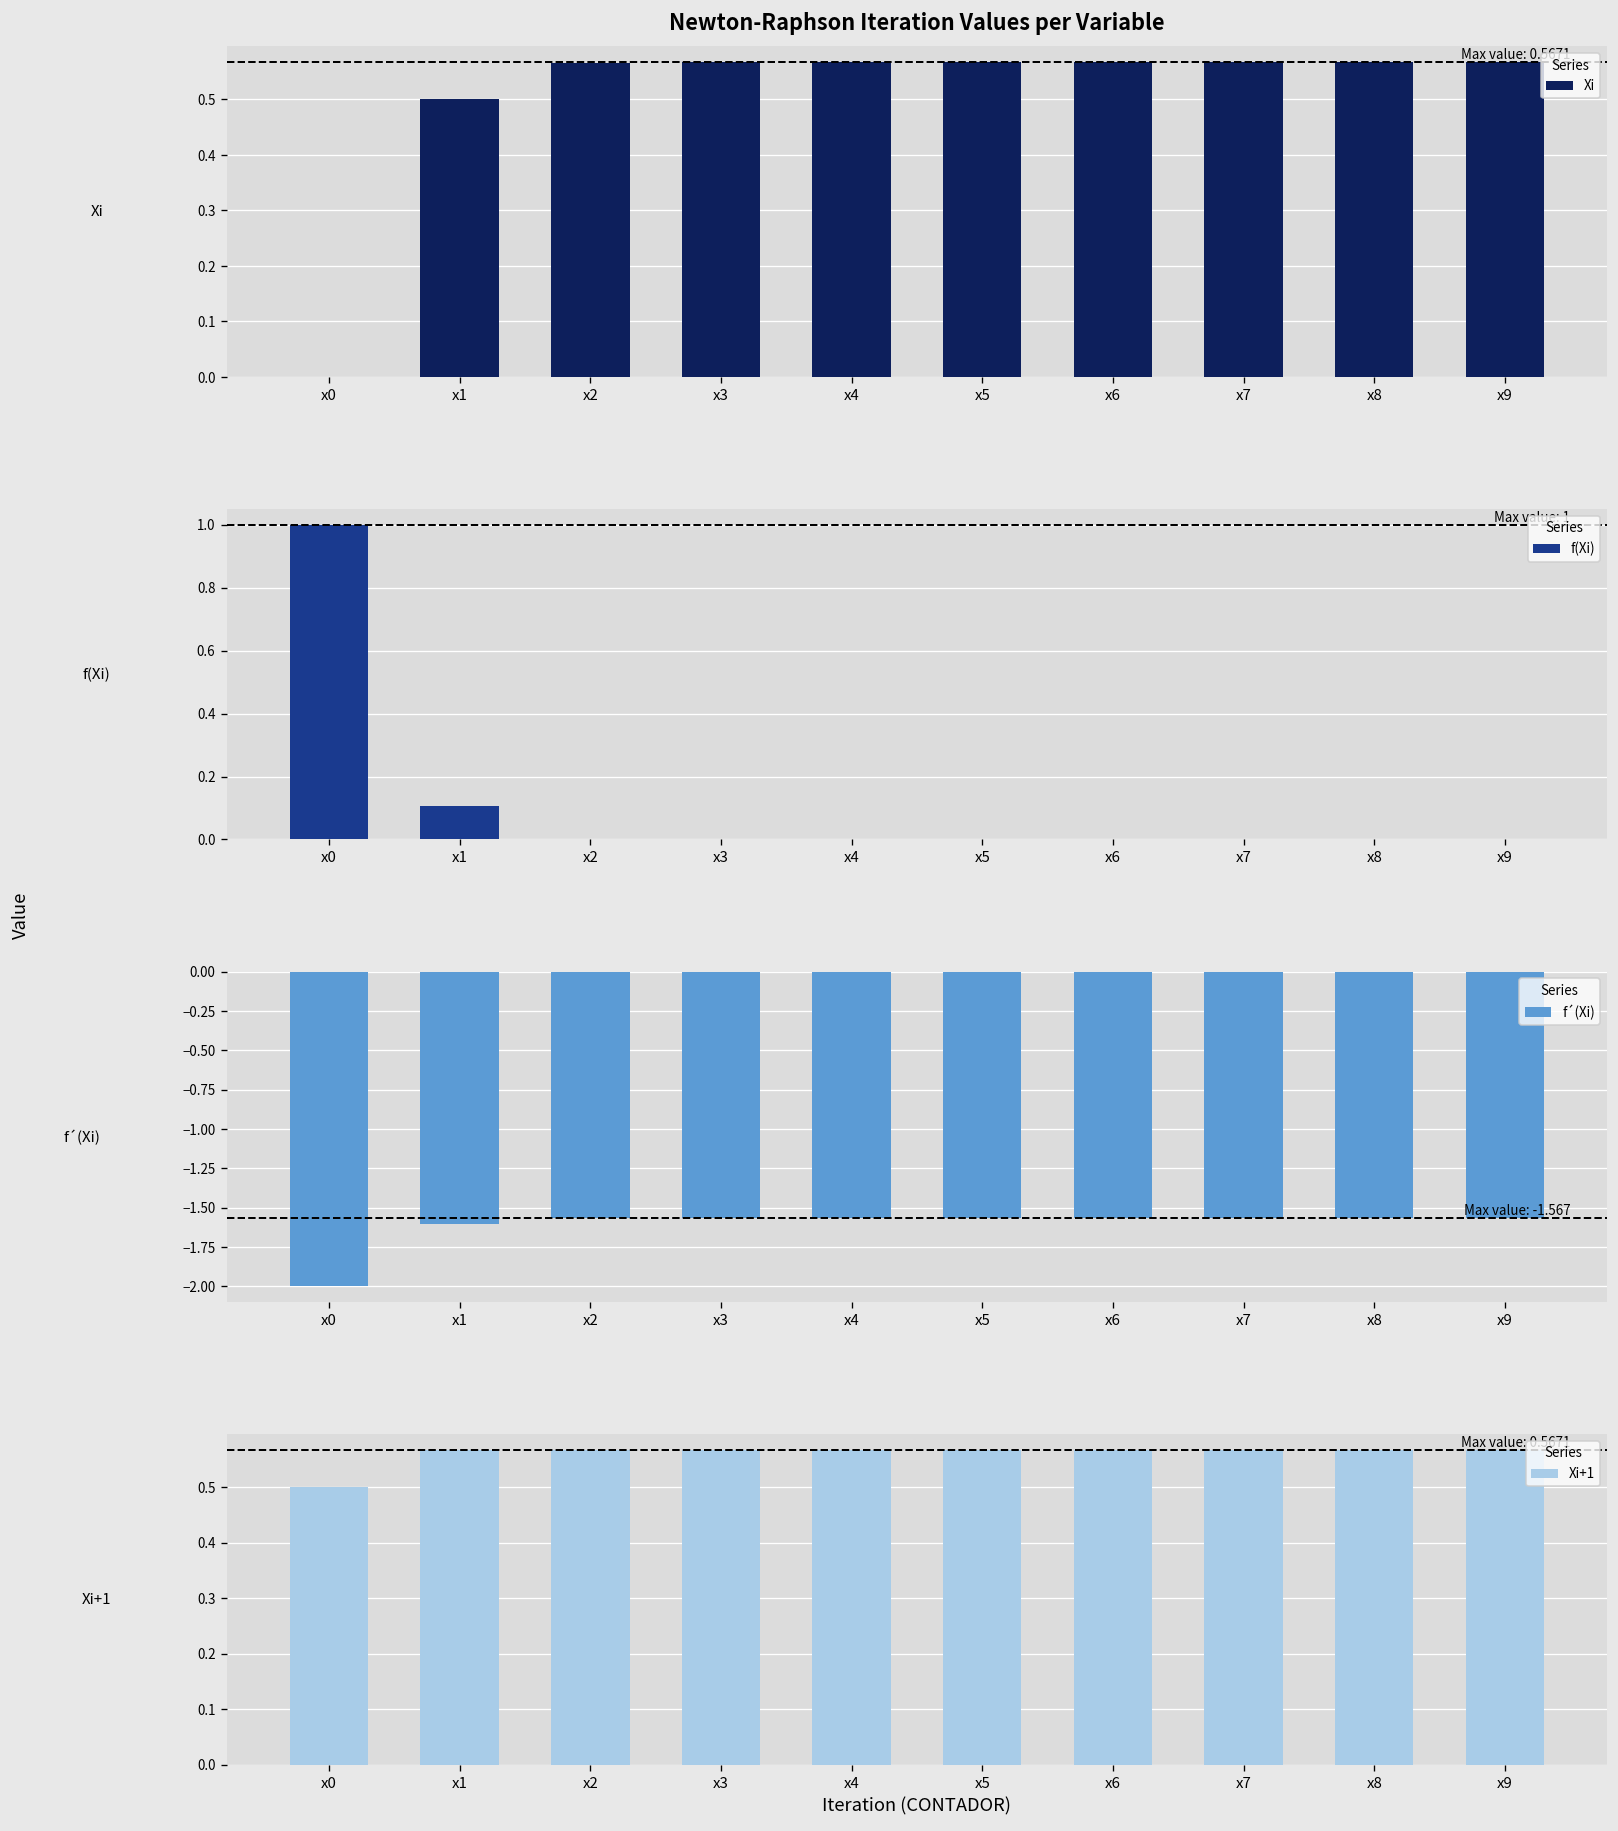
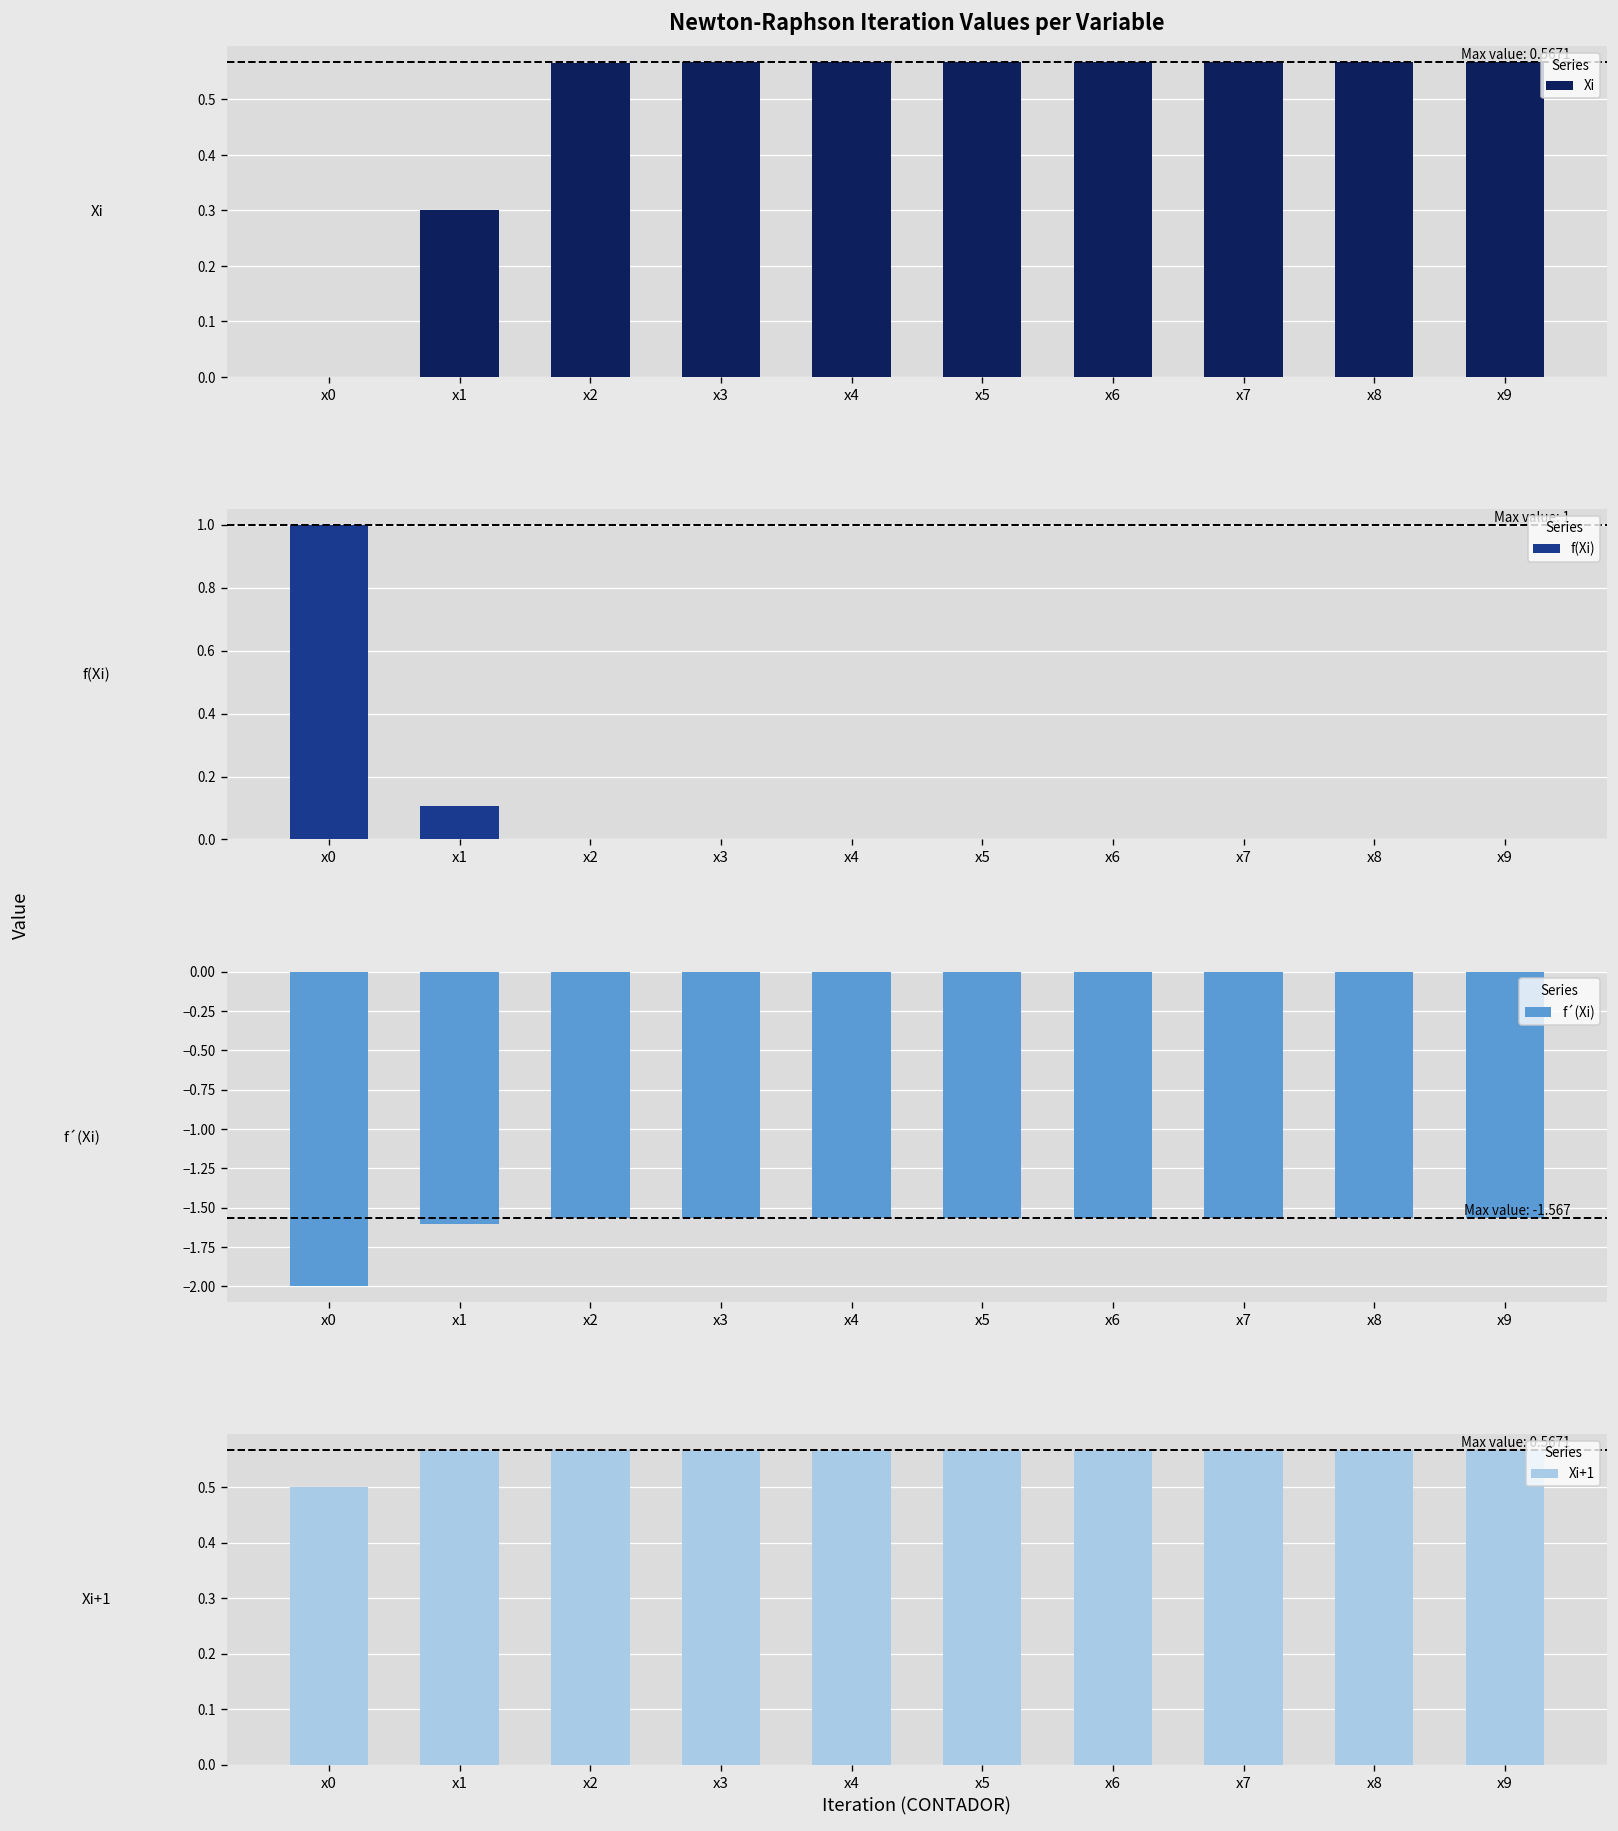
  {
    "Newton-Raphson Iteration Values per Variable": {
      "x0": 0.0,
-     "x1": 0.5,
+     "x1": 0.3,
      "x2": 0.57,
      "x3": 0.57,
      "x4": 0.57,
      "x5": 0.57,
      "x6": 0.57,
      "x7": 0.57,
      "x8": 0.57
    }
  }
